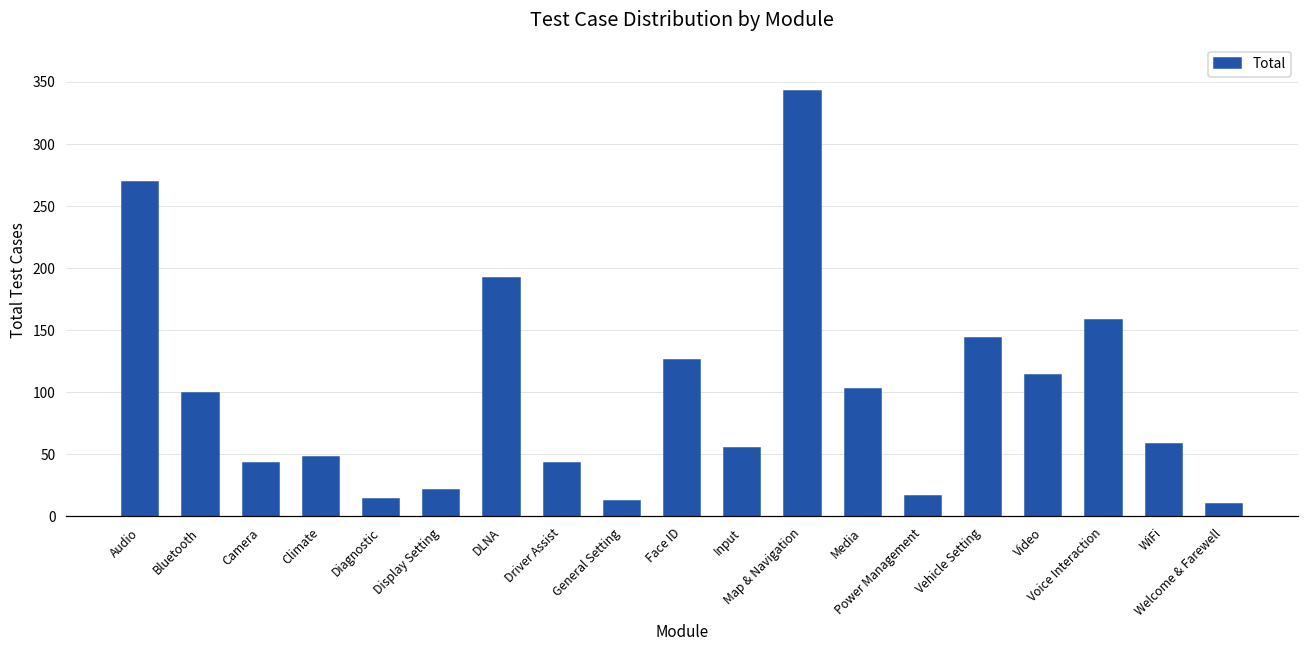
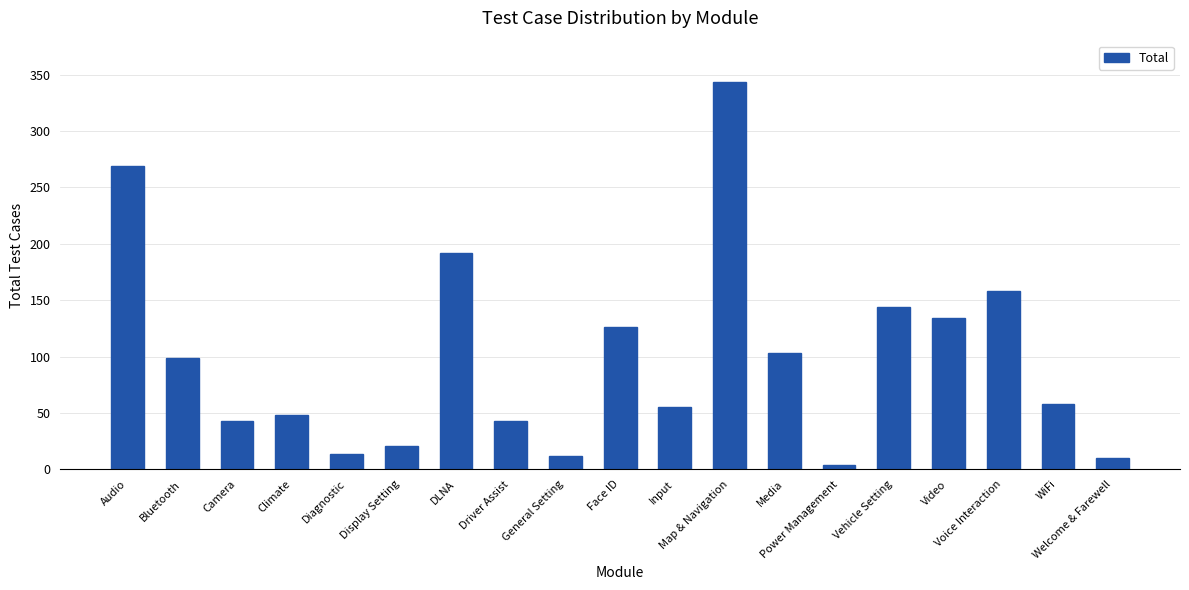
  {
    "Audio": 269,
    "Bluetooth": 99,
    "Camera": 43,
    "Climate": 48,
    "Diagnostic": 14,
    "Display Setting": 21,
    "DLNA": 192,
    "Driver Assist": 43,
    "General Setting": 12,
    "Face ID": 126,
    "Input": 55,
    "Map & Navigation": 343,
    "Media": 103,
-   "Power Management": 16,
+   "Power Management": 4,
    "Vehicle Setting": 144,
-   "Video": 114,
+   "Video": 134,
    "Voice Interaction": 158,
    "WiFi": 58,
    "Welcome & Farewell": 10
  }
